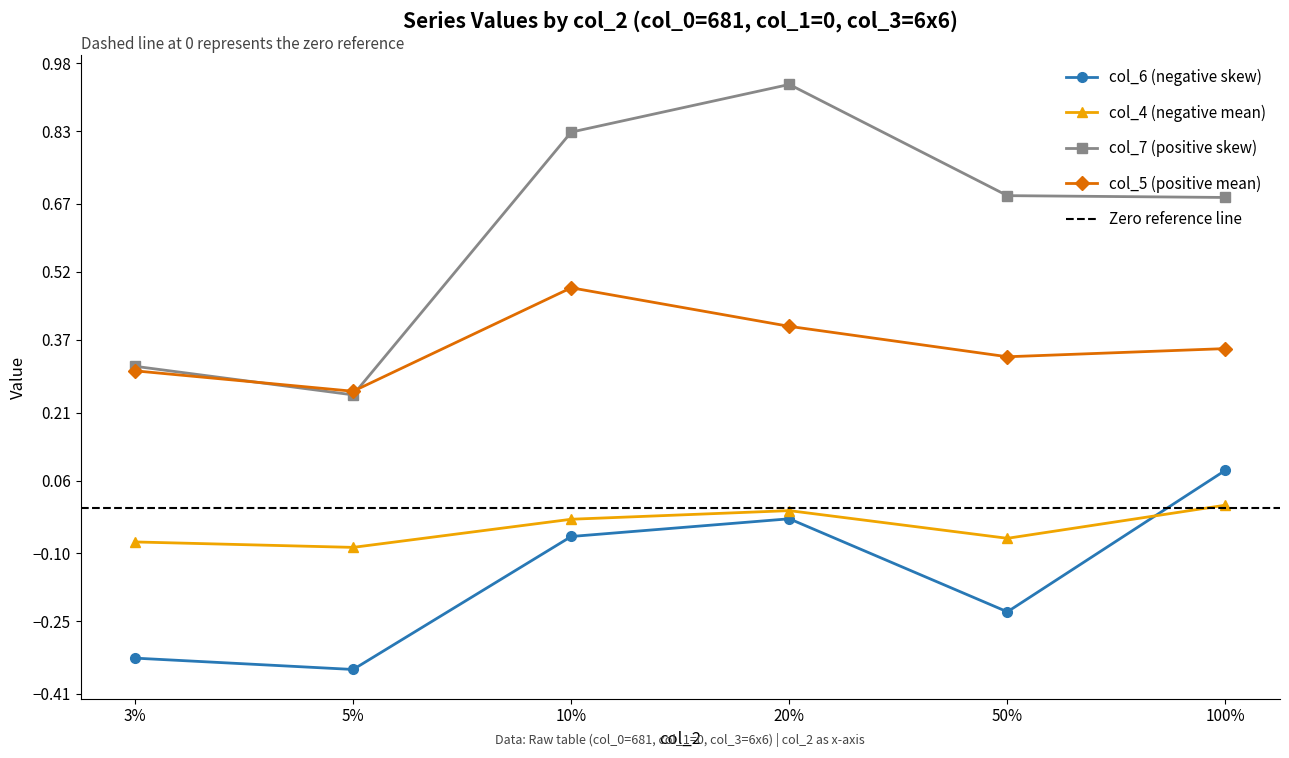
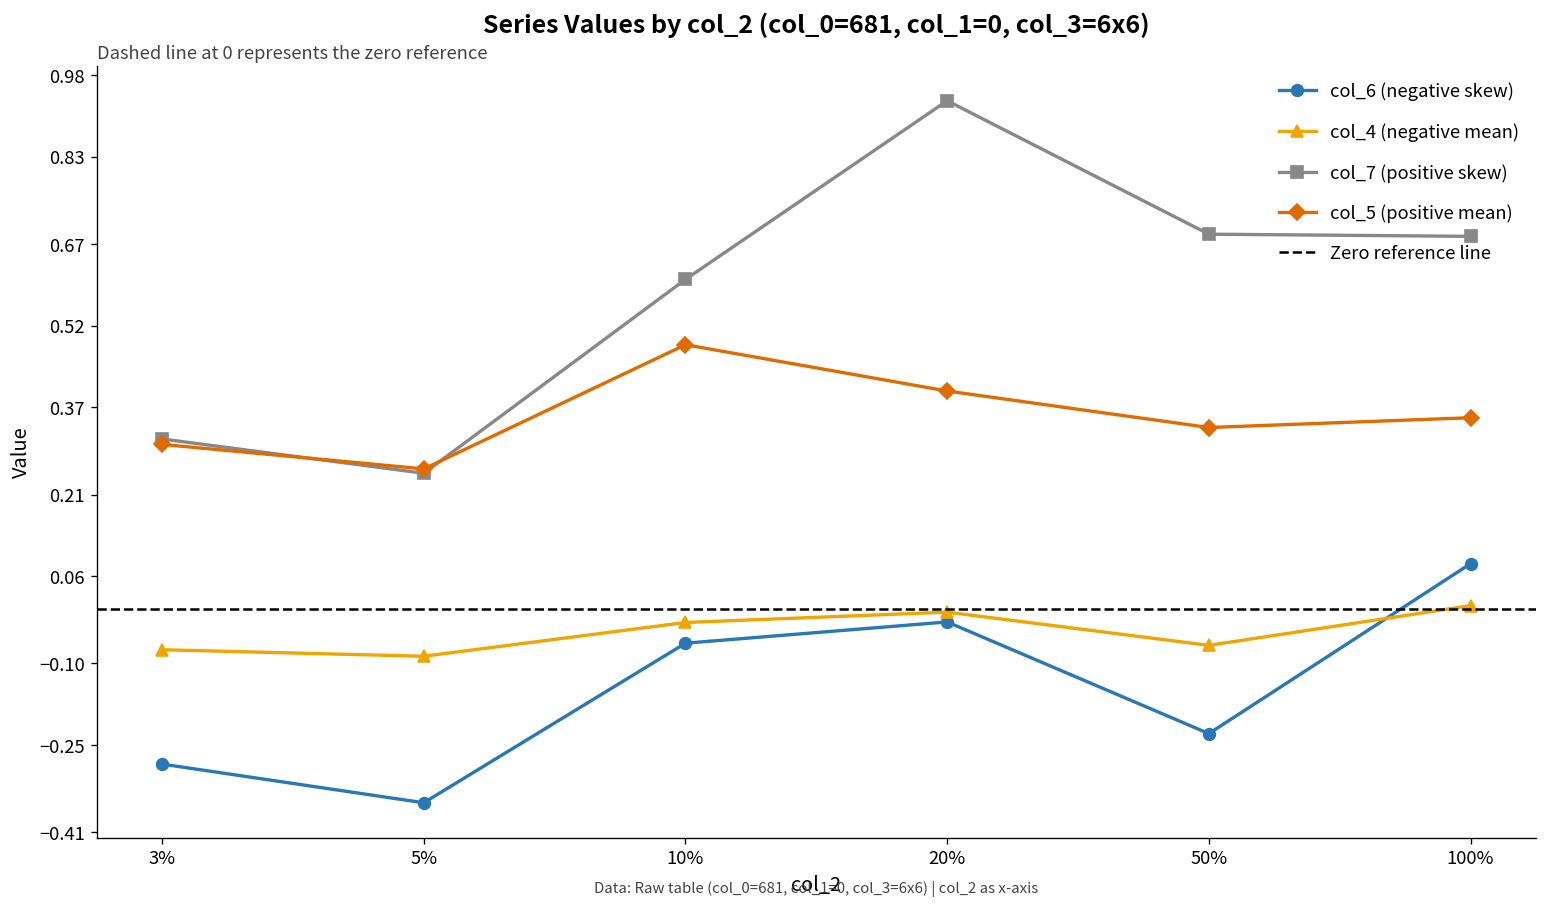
  {
    "col_6 (negative skew)": {
-     "3%": -0.33,
+     "3%": -0.29,
      "5%": -0.36,
      "10%": -0.06,
      "20%": -0.02,
      "50%": -0.23,
      "100%": 0.08
    },
    "col_7 (positive skew)": {
      "3%": 0.31,
      "5%": 0.25,
-     "10%": 0.83,
+     "10%": 0.61,
      "20%": 0.93,
      "50%": 0.69,
      "100%": 0.68
    }
  }
